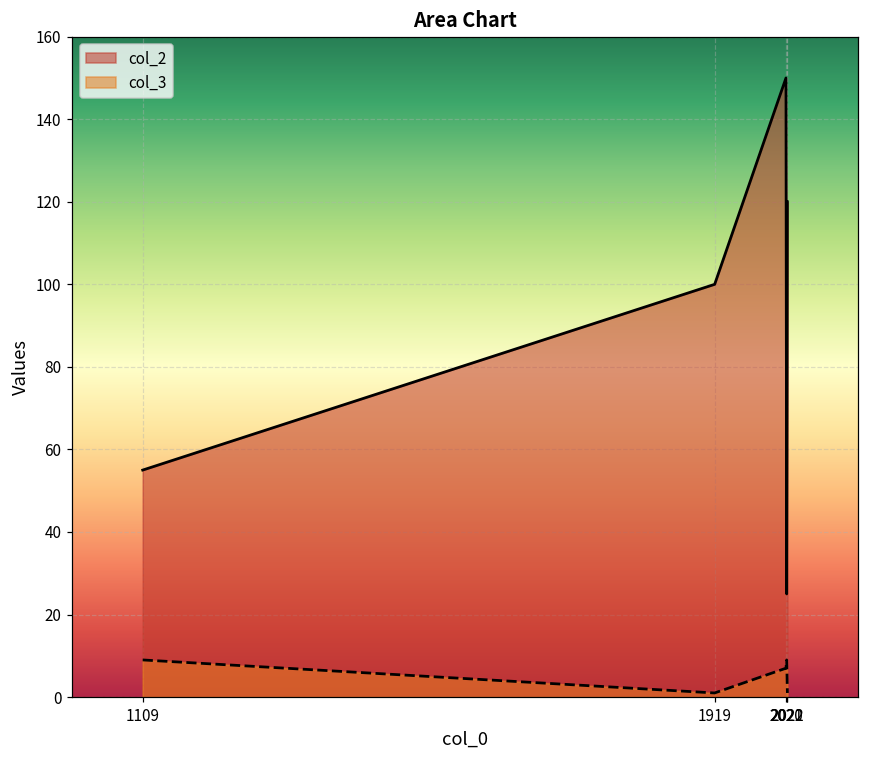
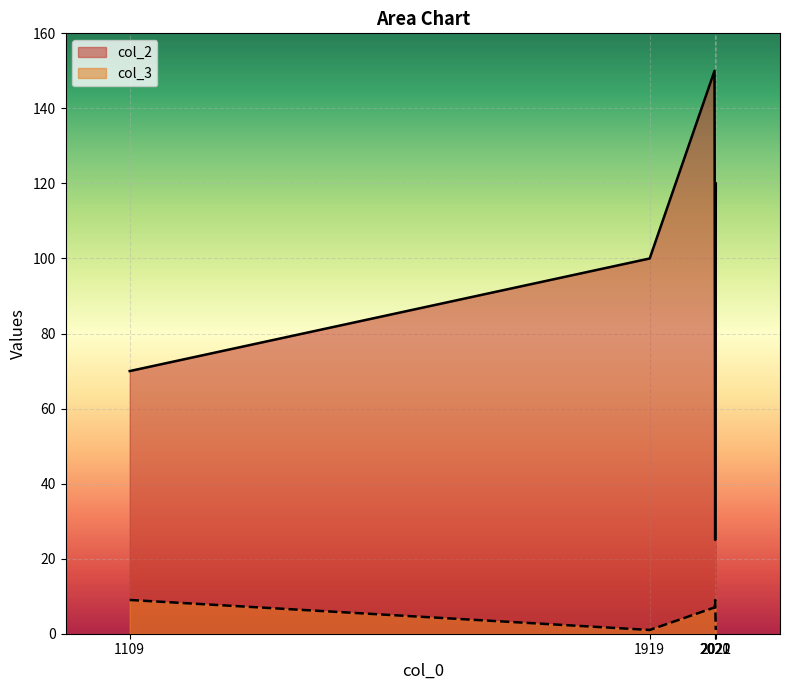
  {
    "col_2": {
-     "1109": 55,
+     "1109": 70,
      "1919": 100
    },
    "col_3": {
      "1109": 9,
      "1919": 1
    }
  }
